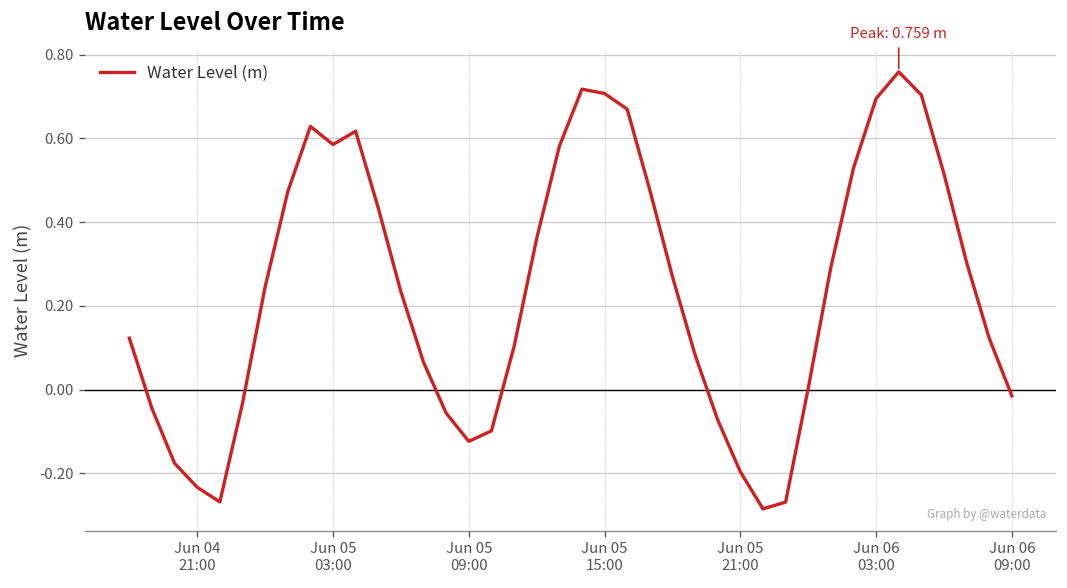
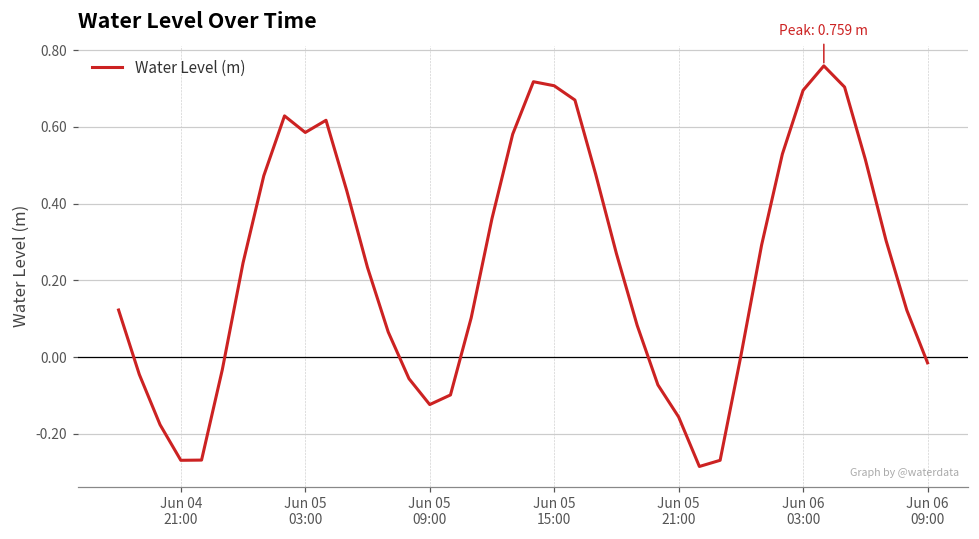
  {
-   "Jun 04 21:00": -0.23,
+   "Jun 04 21:00": -0.27,
    "Jun 05 03:00": 0.59,
    "Jun 05 09:00": -0.12,
    "Jun 05 15:00": 0.71,
-   "Jun 05 21:00": -0.20,
+   "Jun 05 21:00": -0.16,
    "Jun 06 03:00": 0.70,
    "Jun 06 09:00": -0.01
  }
